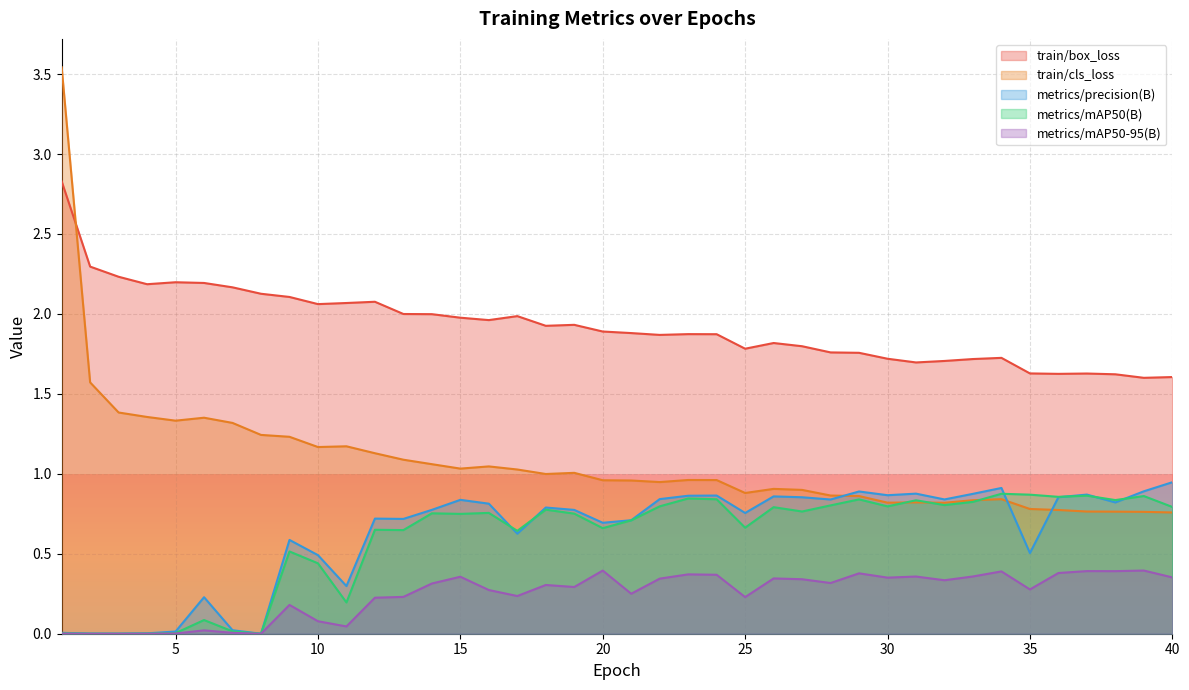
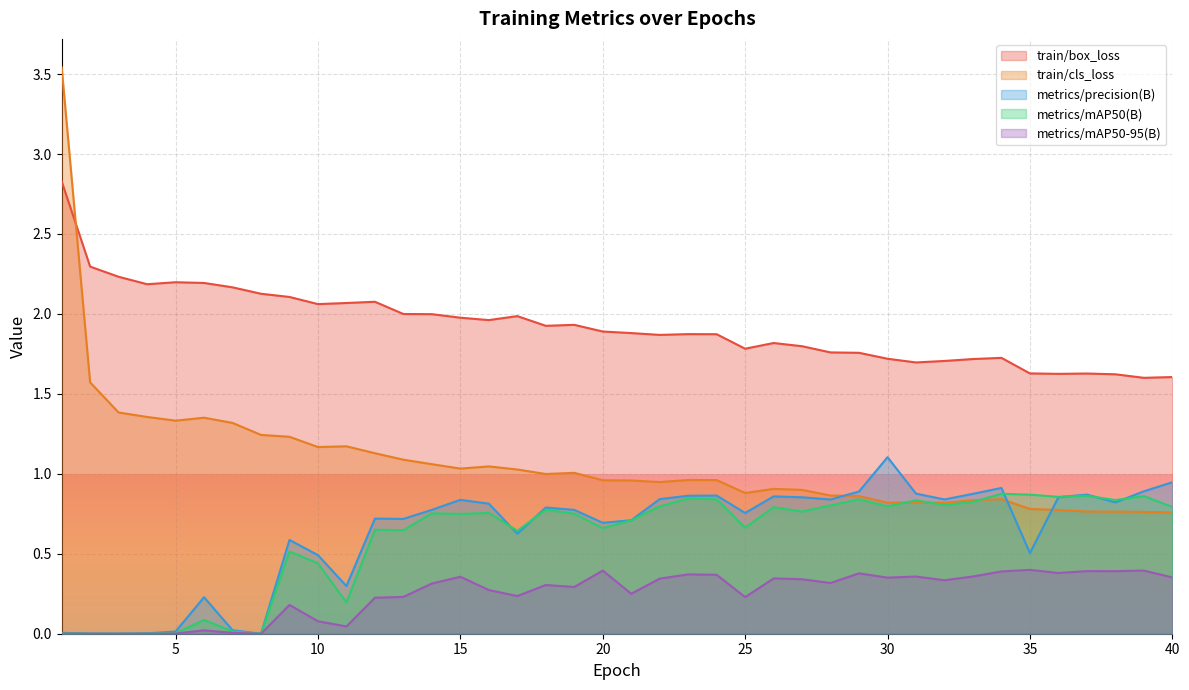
  {
    "metrics/precision(B)": {
      "10": 0.49,
      "15": 0.84,
      "20": 0.69,
      "25": 0.76,
-     "30": 0.87,
+     "30": 1.10,
      "35": 0.50,
      "40": 0.95
    },
    "metrics/mAP50(B)": {
      "10": 0.44,
      "15": 0.75,
      "20": 0.66,
      "25": 0.66,
      "30": 0.80,
      "35": 0.87,
      "40": 0.79
    },
    "metrics/mAP50-95(B)": {
      "10": 0.08,
      "15": 0.36,
      "20": 0.39,
      "25": 0.23,
      "30": 0.35,
-     "35": 0.28,
+     "35": 0.40,
      "40": 0.35
    }
  }
